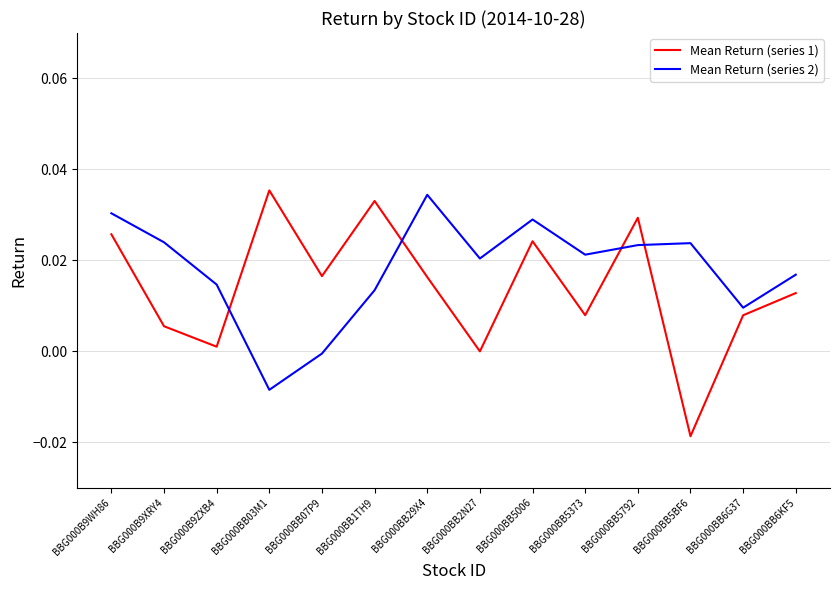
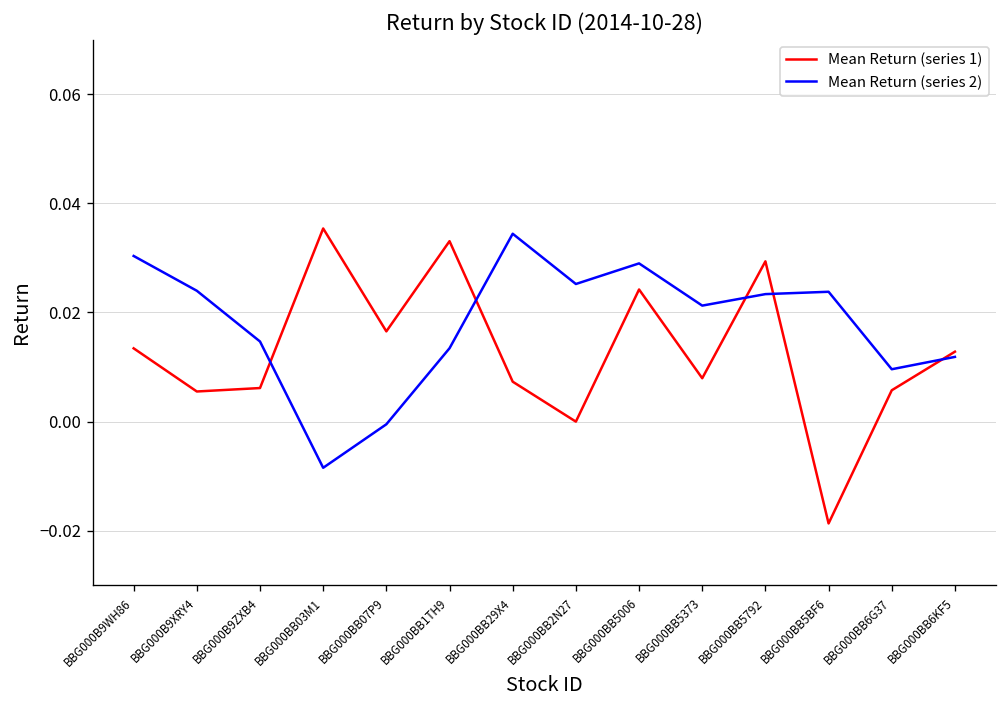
  {
    "Mean Return (series 1)": {
-     "BBG000B9WH86": 0.026,
+     "BBG000B9WH86": 0.013,
      "BBG000B9XRY4": 0.006,
-     "BBG000B9ZXB4": 0.001,
+     "BBG000B9ZXB4": 0.006,
      "BBG000BB03M1": 0.035,
      "BBG000BB07P9": 0.017,
      "BBG000BB1TH9": 0.033,
-     "BBG000BB29X4": 0.016,
+     "BBG000BB29X4": 0.007,
      "BBG000BB2N27": 0.000,
      "BBG000BB5006": 0.024,
      "BBG000BB5373": 0.008,
      "BBG000BB5792": 0.029,
      "BBG000BB5BF6": -0.019,
-     "BBG000BB6G37": 0.008,
+     "BBG000BB6G37": 0.006,
      "BBG000BB6KF5": 0.013
    },
    "Mean Return (series 2)": {
      "BBG000B9WH86": 0.030,
      "BBG000B9XRY4": 0.024,
      "BBG000B9ZXB4": 0.015,
      "BBG000BB03M1": -0.008,
      "BBG000BB07P9": 0.000,
      "BBG000BB1TH9": 0.013,
      "BBG000BB29X4": 0.034,
-     "BBG000BB2N27": 0.020,
+     "BBG000BB2N27": 0.025,
      "BBG000BB5006": 0.029,
      "BBG000BB5373": 0.021,
      "BBG000BB5792": 0.023,
      "BBG000BB5BF6": 0.024,
      "BBG000BB6G37": 0.010,
-     "BBG000BB6KF5": 0.017
+     "BBG000BB6KF5": 0.012
    }
  }
